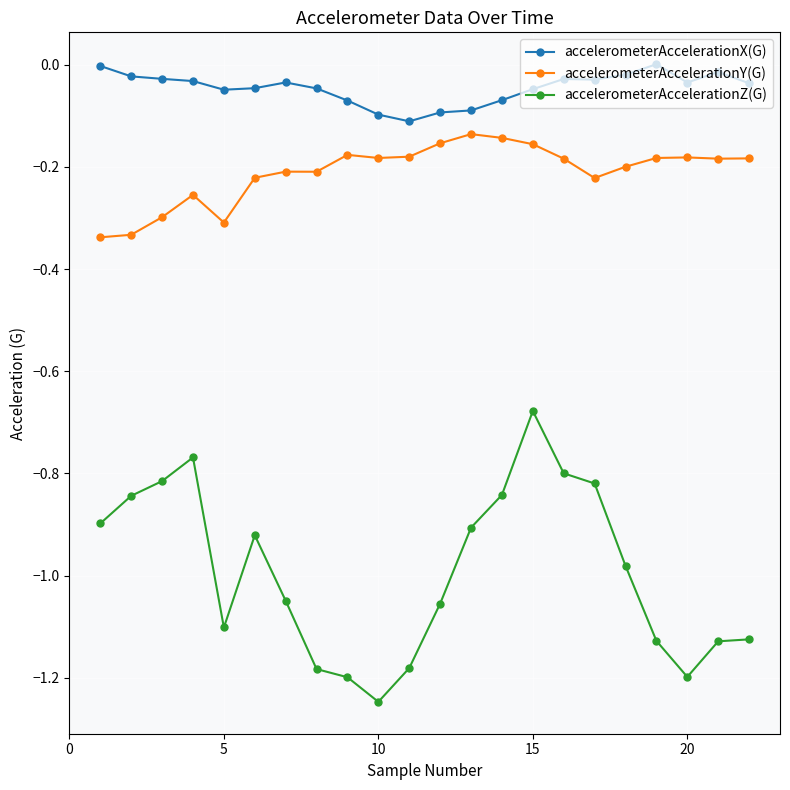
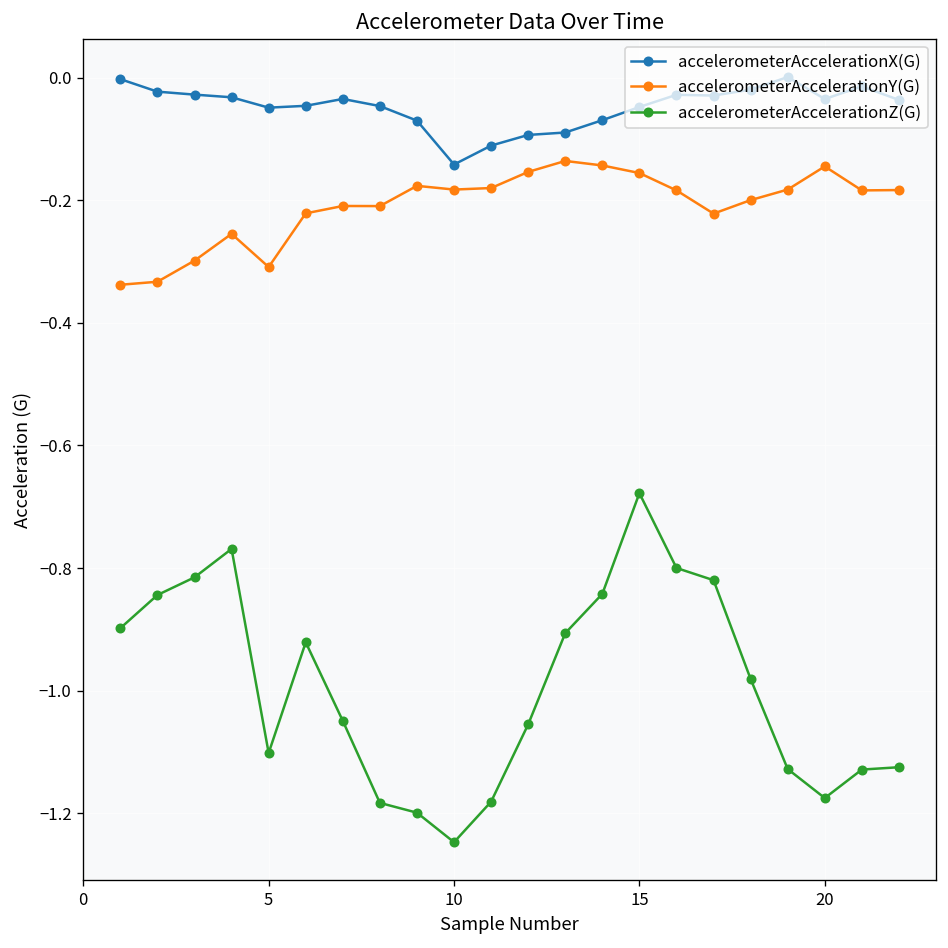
  {
    "accelerometerAccelerationX(G)": {
      "5": -0.05,
-     "10": -0.10
+     "10": -0.14
    },
    "accelerometerAccelerationY(G)": {
      "5": -0.31,
      "10": -0.18,
      "15": -0.16,
-     "20": -0.18
+     "20": -0.14
    },
    "accelerometerAccelerationZ(G)": {
      "5": -1.10,
      "10": -1.25,
      "15": -0.68,
-     "20": -1.20
+     "20": -1.18
    }
  }
